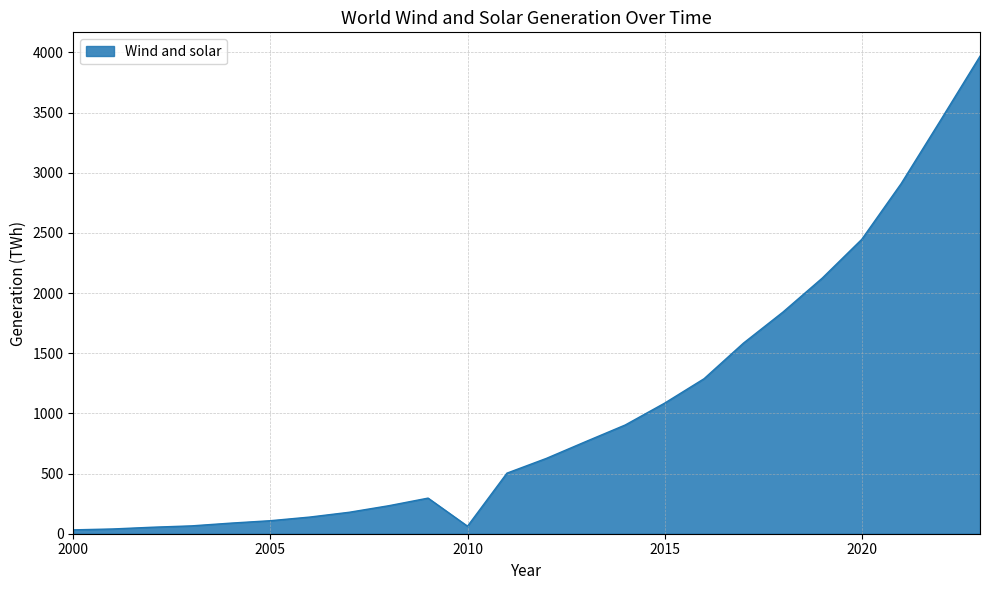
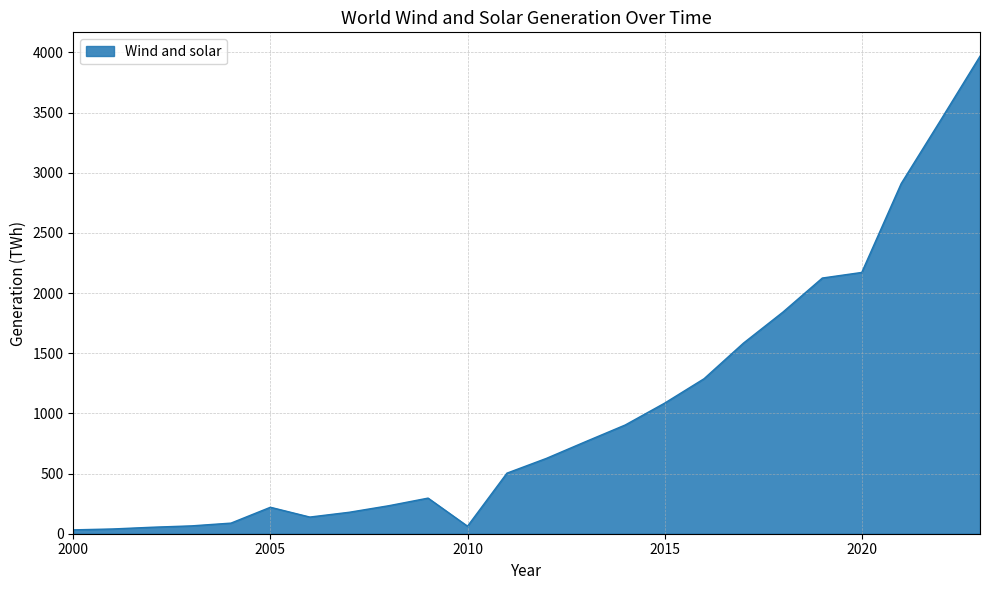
  {
    "2000": 30,
-   "2005": 110,
+   "2005": 220,
    "2010": 60,
    "2015": 1090,
-   "2020": 2450
+   "2020": 2170
  }
